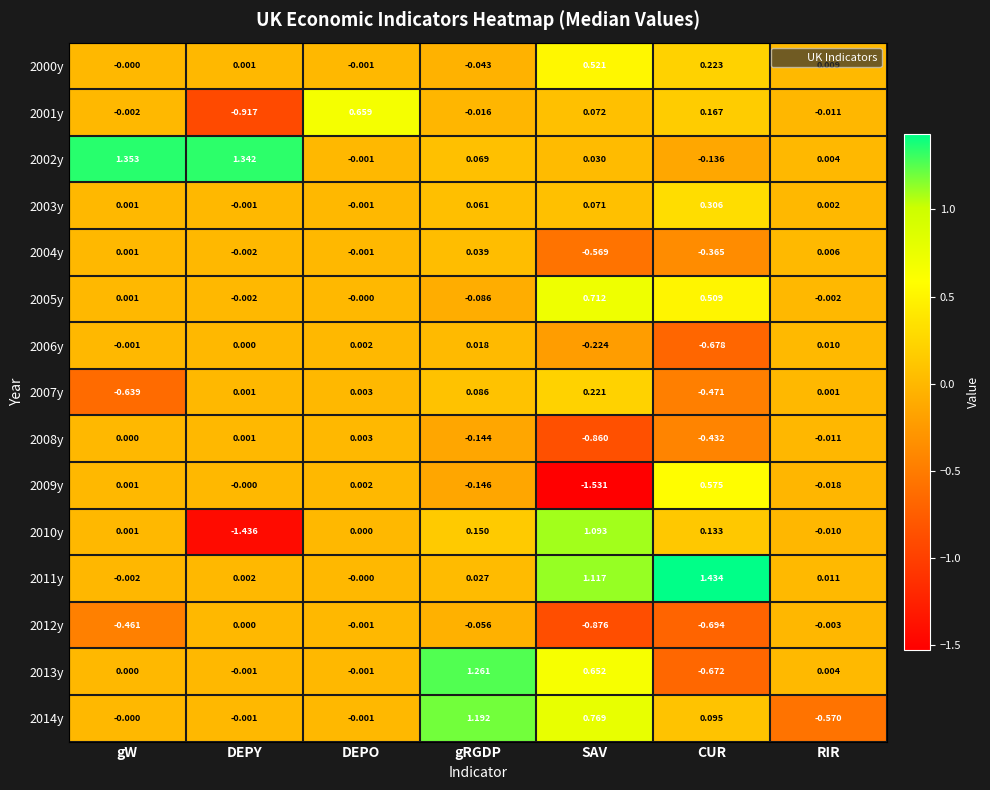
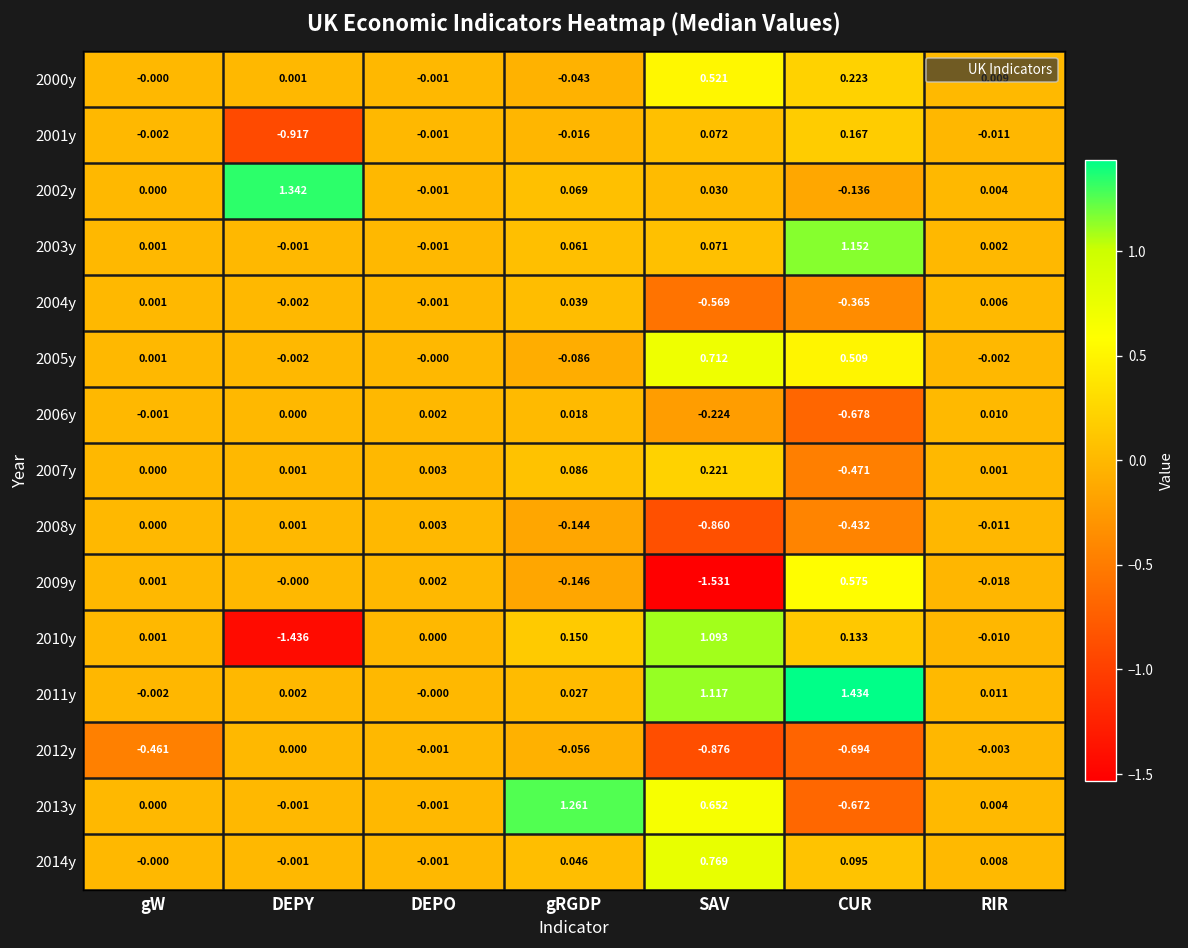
  {
    "2000y": {
      "gW": -0.000,
      "DEPY": 0.001,
      "DEPO": -0.001,
      "gRGDP": -0.043,
      "SAV": 0.521,
      "CUR": 0.223
    },
    "2001y": {
      "gW": -0.002,
      "DEPY": -0.917,
-     "DEPO": 0.659,
+     "DEPO": -0.001,
      "gRGDP": -0.016,
      "SAV": 0.072,
      "CUR": 0.167,
      "RIR": -0.011
    },
    "2002y": {
-     "gW": 1.353,
+     "gW": 0.000,
      "DEPY": 1.342,
      "DEPO": -0.001,
      "gRGDP": 0.069,
      "SAV": 0.030,
      "CUR": -0.136,
      "RIR": 0.004
    },
    "2003y": {
      "gW": 0.001,
      "DEPY": -0.001,
      "DEPO": -0.001,
      "gRGDP": 0.061,
      "SAV": 0.071,
-     "CUR": 0.306,
+     "CUR": 1.152,
      "RIR": 0.002
    },
    "2004y": {
      "gW": 0.001,
      "DEPY": -0.002,
      "DEPO": -0.001,
      "gRGDP": 0.039,
      "SAV": -0.569,
      "CUR": -0.365,
      "RIR": 0.006
    },
    "2005y": {
      "gW": 0.001,
      "DEPY": -0.002,
      "DEPO": -0.000,
      "gRGDP": -0.086,
      "SAV": 0.712,
      "CUR": 0.509,
      "RIR": -0.002
    },
    "2006y": {
      "gW": -0.001,
      "DEPY": 0.000,
      "DEPO": 0.002,
      "gRGDP": 0.018,
      "SAV": -0.224,
      "CUR": -0.678,
      "RIR": 0.010
    },
    "2007y": {
-     "gW": -0.639,
+     "gW": 0.000,
      "DEPY": 0.001,
      "DEPO": 0.003,
      "gRGDP": 0.086,
      "SAV": 0.221,
      "CUR": -0.471,
      "RIR": 0.001
    },
    "2008y": {
      "gW": 0.000,
      "DEPY": 0.001,
      "DEPO": 0.003,
      "gRGDP": -0.144,
      "SAV": -0.860,
      "CUR": -0.432,
      "RIR": -0.011
    },
    "2009y": {
      "gW": 0.001,
      "DEPY": -0.000,
      "DEPO": 0.002,
      "gRGDP": -0.146,
      "SAV": -1.531,
      "CUR": 0.575,
      "RIR": -0.018
    },
    "2010y": {
      "gW": 0.001,
      "DEPY": -1.436,
      "DEPO": 0.000,
      "gRGDP": 0.150,
      "SAV": 1.093,
      "CUR": 0.133,
      "RIR": -0.010
    },
    "2011y": {
      "gW": -0.002,
      "DEPY": 0.002,
      "DEPO": -0.000,
      "gRGDP": 0.027,
      "SAV": 1.117,
      "CUR": 1.434,
      "RIR": 0.011
    },
    "2012y": {
      "gW": -0.461,
      "DEPY": 0.000,
      "DEPO": -0.001,
      "gRGDP": -0.056,
      "SAV": -0.876,
      "CUR": -0.694,
      "RIR": -0.003
    },
    "2013y": {
      "gW": 0.000,
      "DEPY": -0.001,
      "DEPO": -0.001,
      "gRGDP": 1.261,
      "SAV": 0.652,
      "CUR": -0.672,
      "RIR": 0.004
    },
    "2014y": {
      "gW": -0.000,
      "DEPY": -0.001,
      "DEPO": -0.001,
-     "gRGDP": 1.192,
+     "gRGDP": 0.046,
      "SAV": 0.769,
      "CUR": 0.095,
-     "RIR": -0.570
+     "RIR": 0.008
    }
  }
